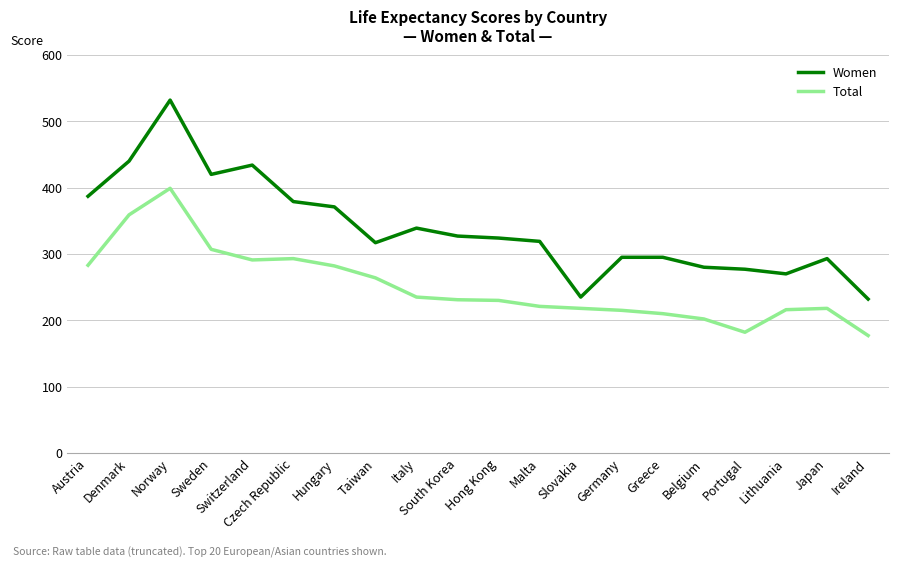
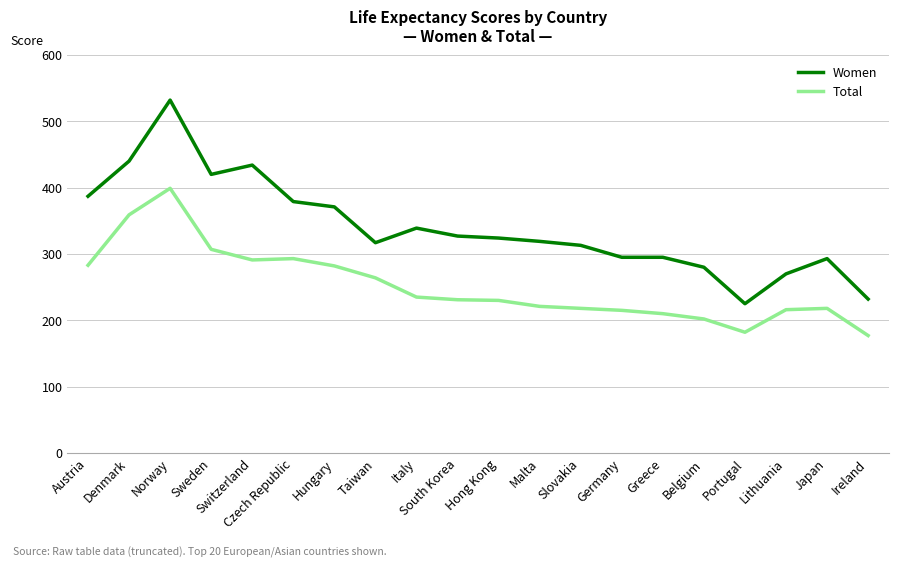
  {
    "Women": {
      "Austria": 390,
      "Denmark": 440,
      "Norway": 530,
      "Sweden": 420,
      "Switzerland": 430,
      "Czech Republic": 380,
      "Hungary": 370,
      "Taiwan": 320,
      "Italy": 340,
      "South Korea": 330,
      "Hong Kong": 320,
      "Malta": 320,
-     "Slovakia": 240,
+     "Slovakia": 310,
      "Germany": 300,
      "Greece": 300,
      "Belgium": 280,
-     "Portugal": 280,
+     "Portugal": 230,
      "Lithuania": 270,
      "Japan": 290,
      "Ireland": 230
    },
    "Total": {
      "Austria": 280,
      "Denmark": 360,
      "Norway": 400,
      "Sweden": 310,
      "Switzerland": 290,
      "Czech Republic": 290,
      "Hungary": 280,
      "Taiwan": 260,
      "Italy": 240,
      "South Korea": 230,
      "Hong Kong": 230,
      "Malta": 220,
      "Slovakia": 220,
      "Germany": 220,
      "Greece": 210,
      "Belgium": 200,
      "Portugal": 180,
      "Lithuania": 220,
      "Japan": 220,
      "Ireland": 180
    }
  }
